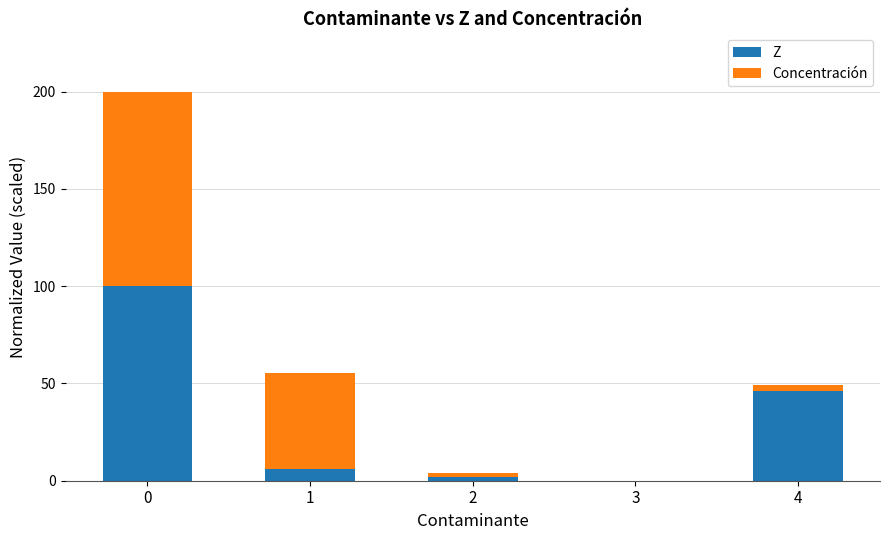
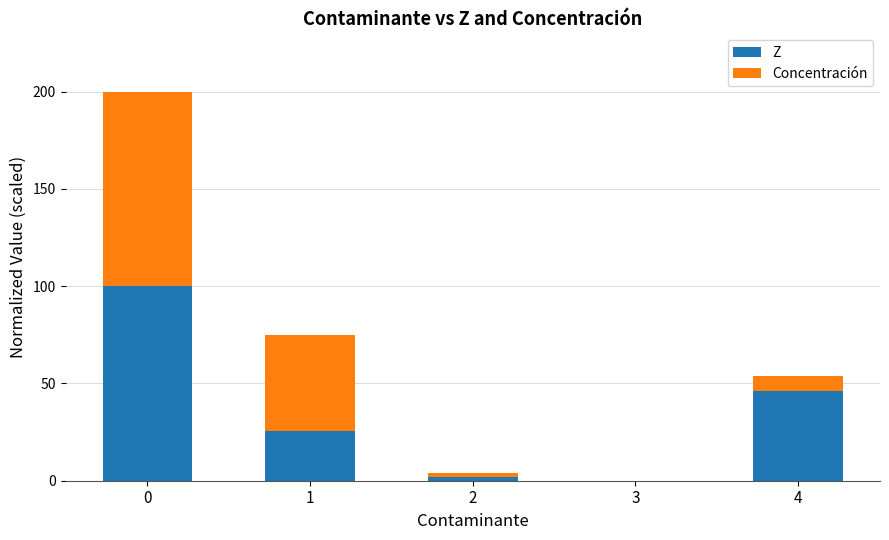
  {
    "Z": {
      "0": 100,
-     "1": 6,
+     "1": 26,
      "2": 2,
      "4": 46
    },
    "Concentración": {
      "0": 100,
      "1": 49,
      "2": 2,
-     "4": 3
+     "4": 8
    }
  }
